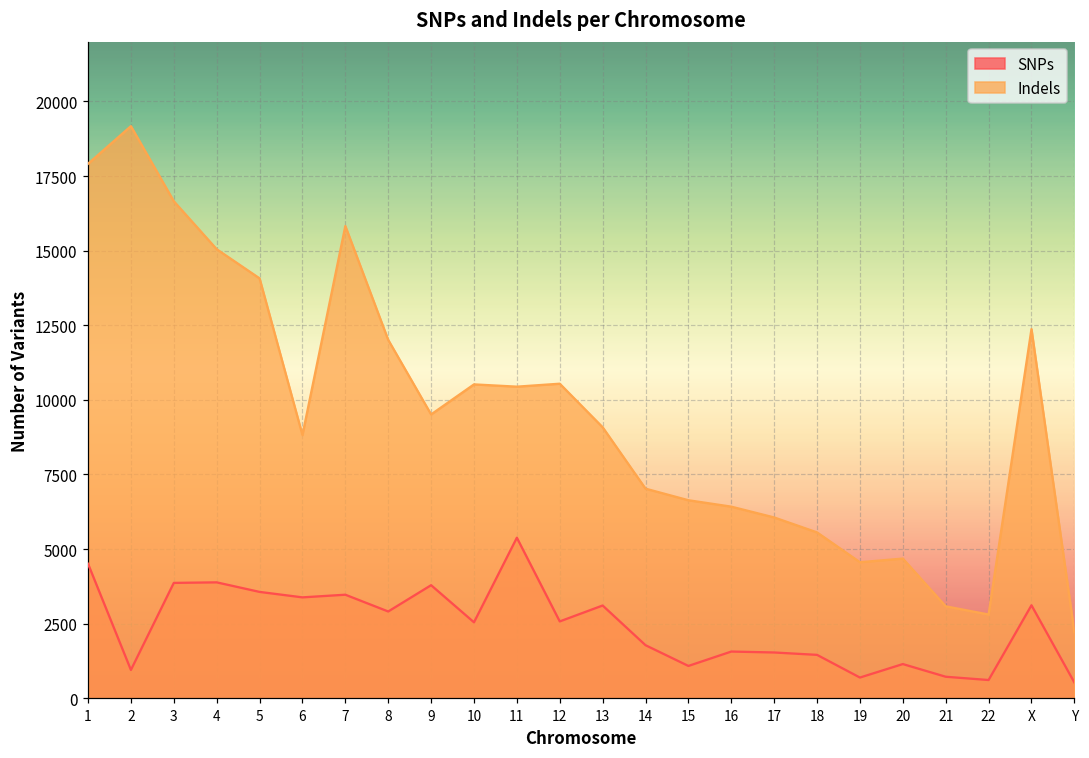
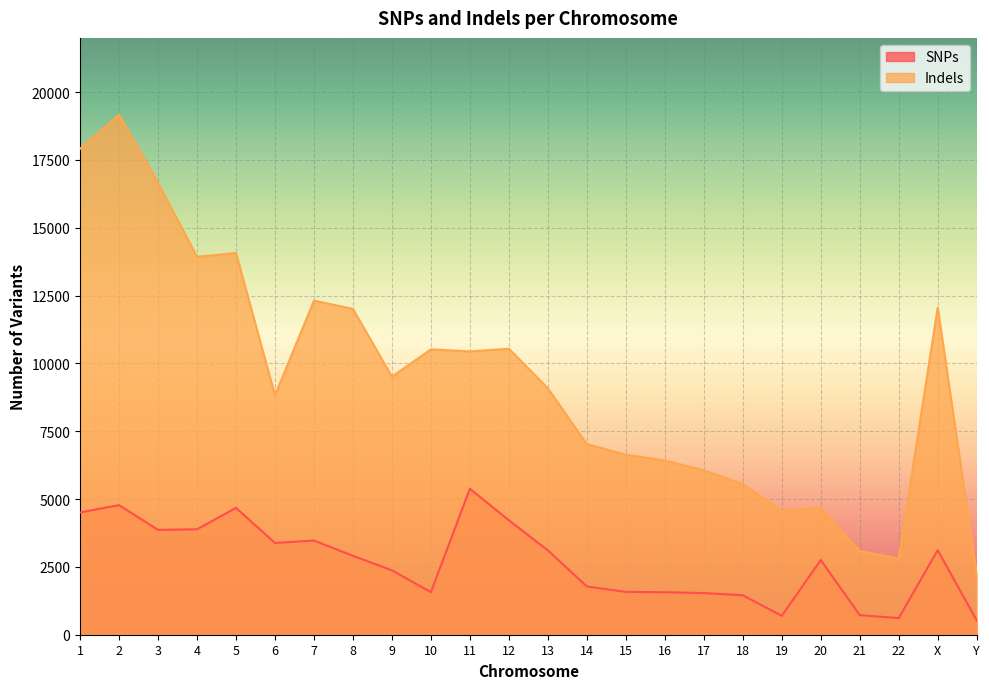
  {
    "SNPs": {
      "1": 4500,
-     "2": 1000,
+     "2": 4800,
      "3": 3900,
      "4": 3900,
-     "5": 3600,
+     "5": 4700,
      "6": 3400,
      "7": 3500,
      "8": 2900,
-     "9": 3800,
-     "10": 2500,
+     "9": 2400,
+     "10": 1600,
      "11": 5400,
-     "12": 2600,
+     "12": 4200,
      "13": 3100,
      "14": 1800,
-     "15": 1100,
+     "15": 1600,
      "16": 1600,
      "17": 1500,
      "18": 1500,
      "19": 700,
-     "20": 1100,
+     "20": 2800,
      "21": 700,
      "22": 600,
      "X": 3100,
      "Y": 500
    },
    "Indels": {
      "1": 17900,
      "2": 19200,
      "3": 16700,
-     "4": 15000,
+     "4": 13900,
      "5": 14100,
      "6": 8800,
-     "7": 15800,
+     "7": 12300,
      "8": 12000,
      "9": 9500,
      "10": 10500,
      "11": 10400,
      "12": 10500,
      "13": 9100,
      "14": 7000,
      "15": 6600,
      "16": 6400,
      "17": 6100,
      "18": 5600,
      "19": 4600,
      "20": 4700,
      "21": 3100,
      "22": 2800,
-     "X": 12400,
+     "X": 12100,
      "Y": 2200
    }
  }
